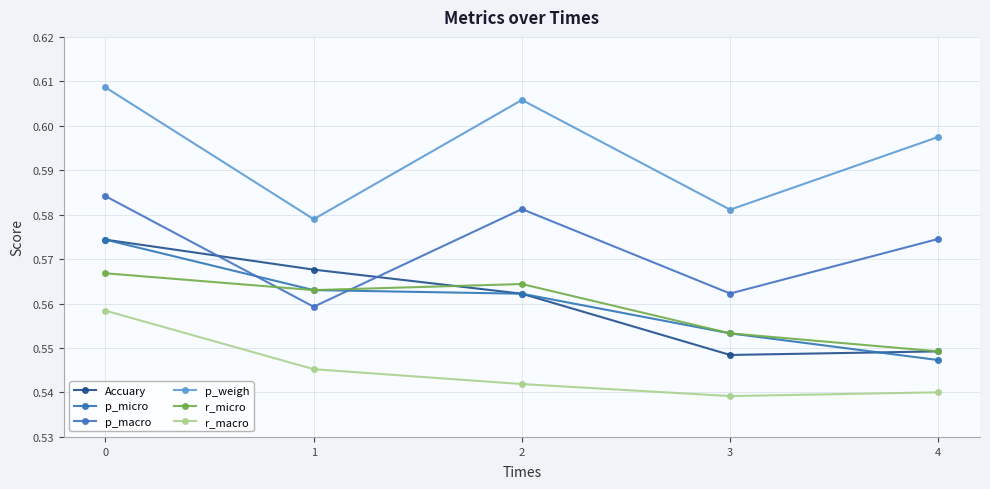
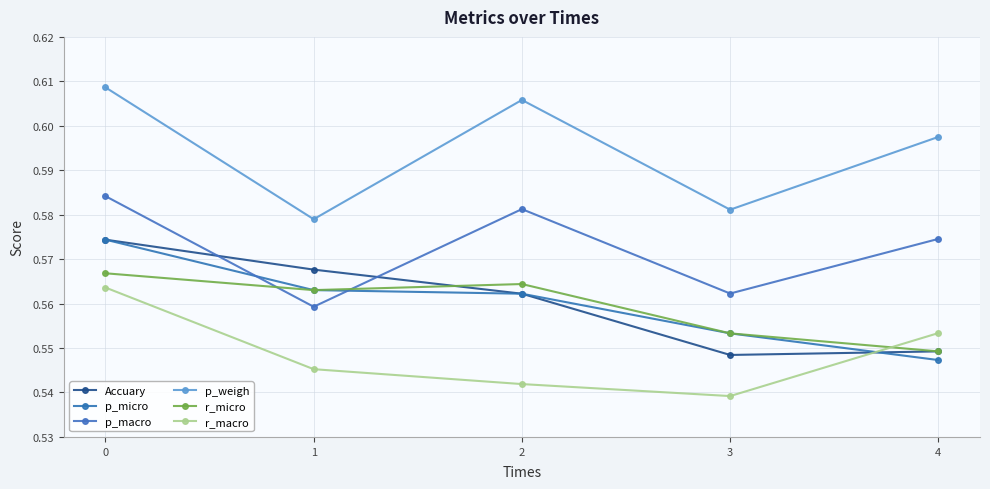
  {
    "r_micro": {
      "0": 0.567,
      "2": 0.564
    },
    "r_macro": {
-     "0": 0.558,
+     "0": 0.564,
      "1": 0.545,
      "2": 0.542,
      "3": 0.539,
-     "4": 0.540
+     "4": 0.553
    }
  }
